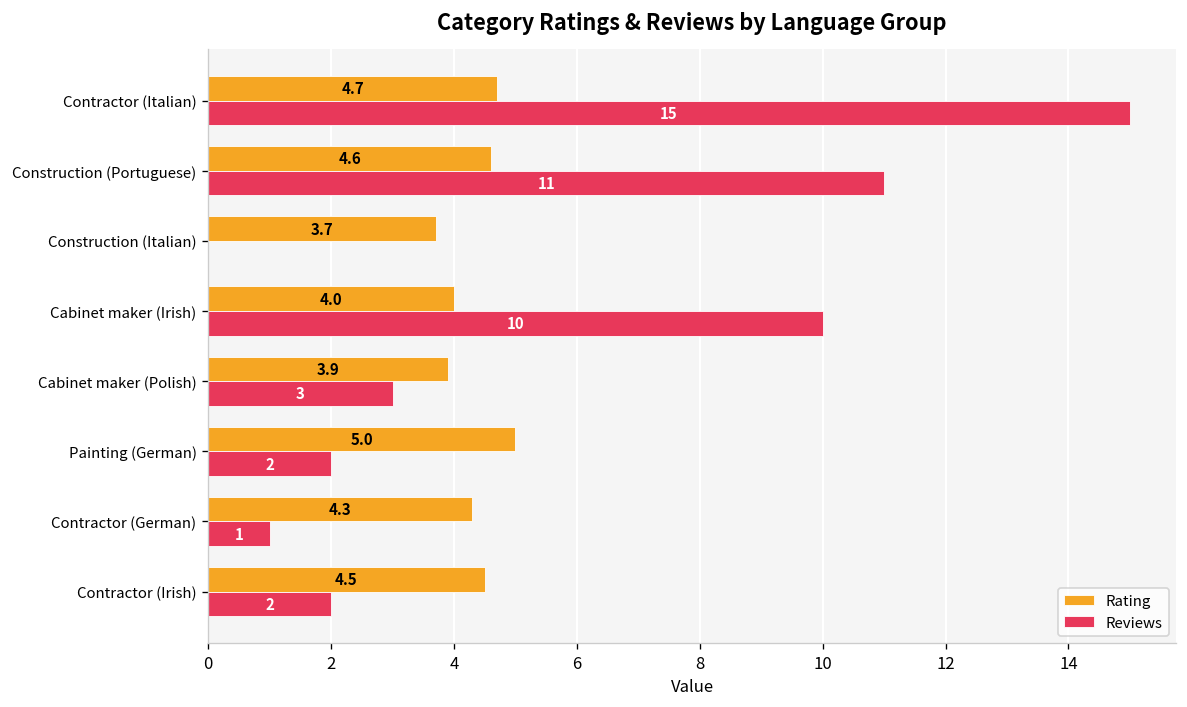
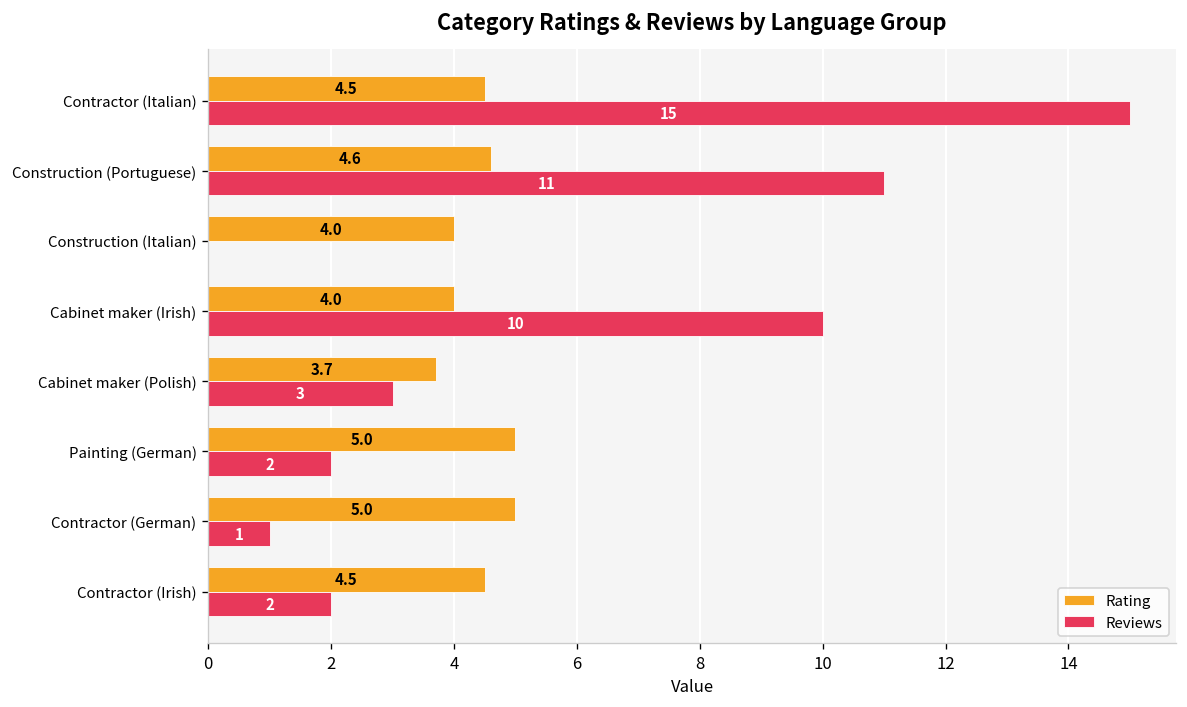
  {
    "Rating": {
-     "Contractor (Italian)": 4.7,
+     "Contractor (Italian)": 4.5,
      "Construction (Portuguese)": 4.6,
-     "Construction (Italian)": 3.7,
+     "Construction (Italian)": 4.0,
      "Cabinet maker (Irish)": 4.0,
-     "Cabinet maker (Polish)": 3.9,
+     "Cabinet maker (Polish)": 3.7,
      "Painting (German)": 5.0,
-     "Contractor (German)": 4.3,
+     "Contractor (German)": 5.0,
      "Contractor (Irish)": 4.5
    },
    "Reviews": {
      "Contractor (Italian)": 15,
      "Construction (Portuguese)": 11,
      "Cabinet maker (Irish)": 10,
      "Cabinet maker (Polish)": 3,
      "Painting (German)": 2,
      "Contractor (German)": 1,
      "Contractor (Irish)": 2
    }
  }
